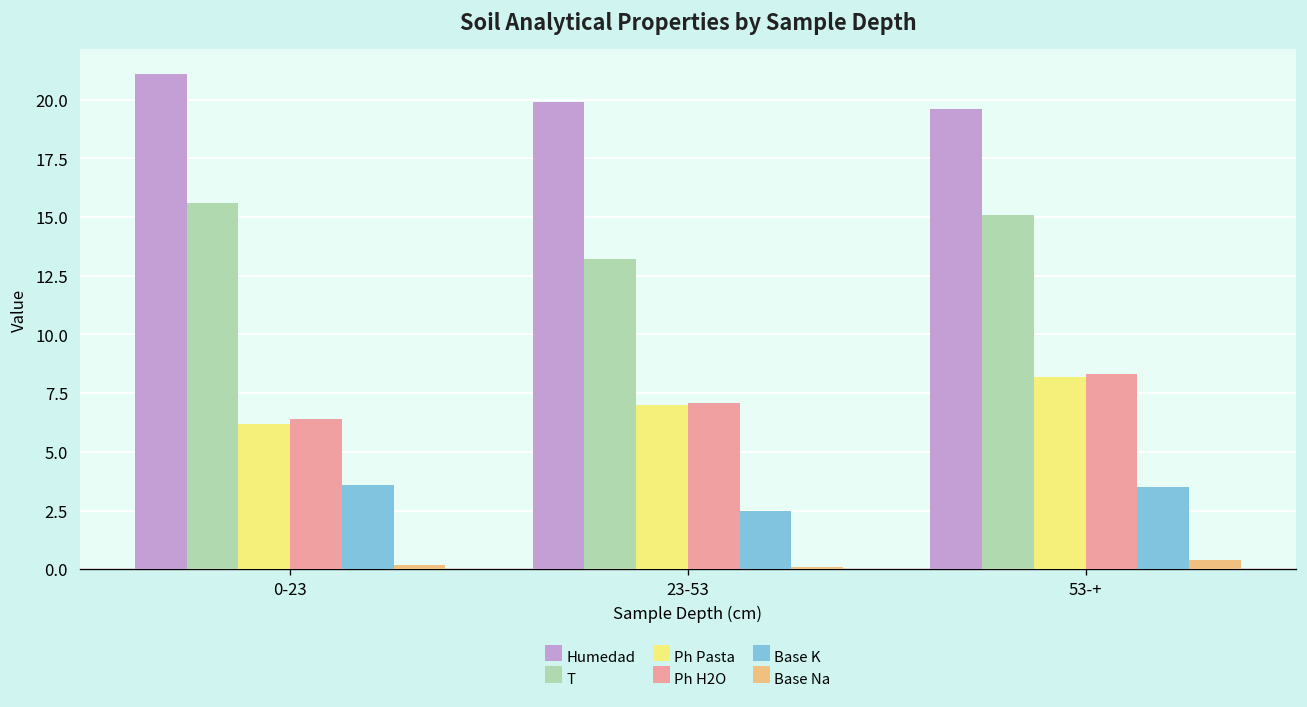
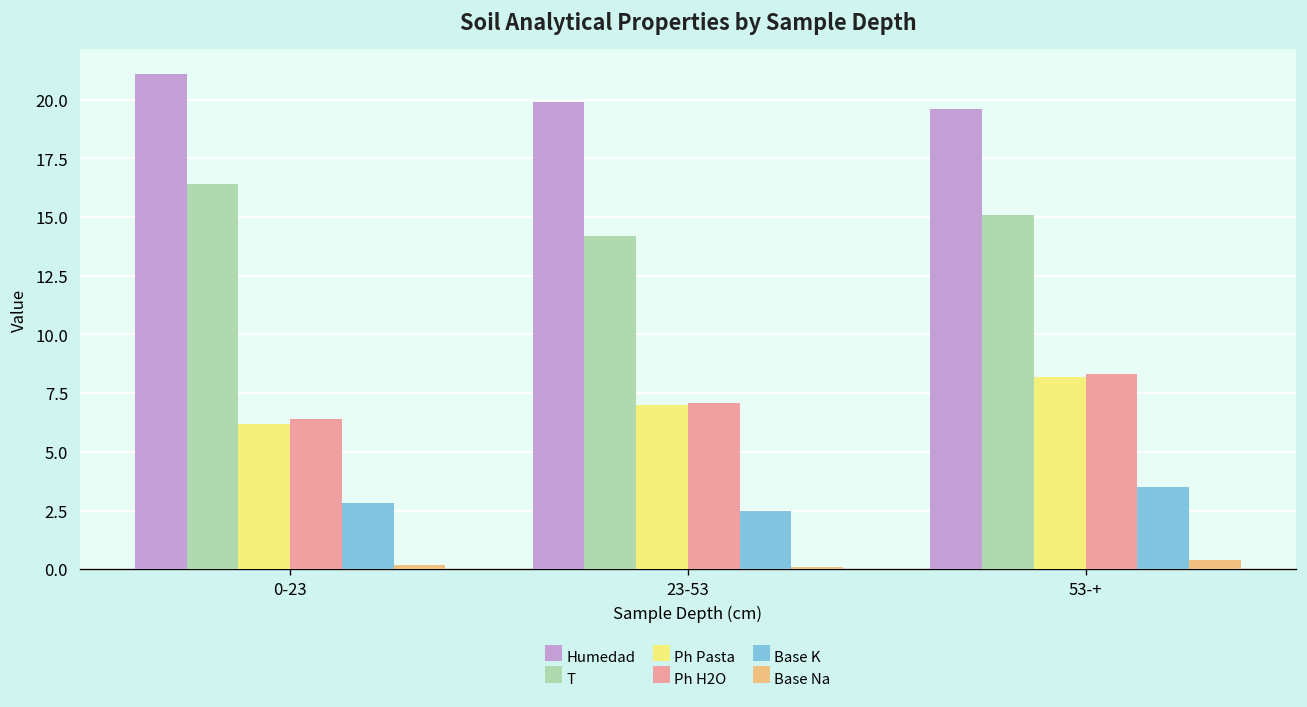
  {
    "Humedad": {
      "0-23": 21.1,
      "23-53": 19.9,
      "53-+": 19.6
    },
    "T": {
-     "0-23": 15.6,
-     "23-53": 13.2,
+     "0-23": 16.4,
+     "23-53": 14.2,
      "53-+": 15.1
    },
    "Base K": {
-     "0-23": 3.6,
+     "0-23": 2.8,
      "23-53": 2.5,
      "53-+": 3.5
    }
  }
